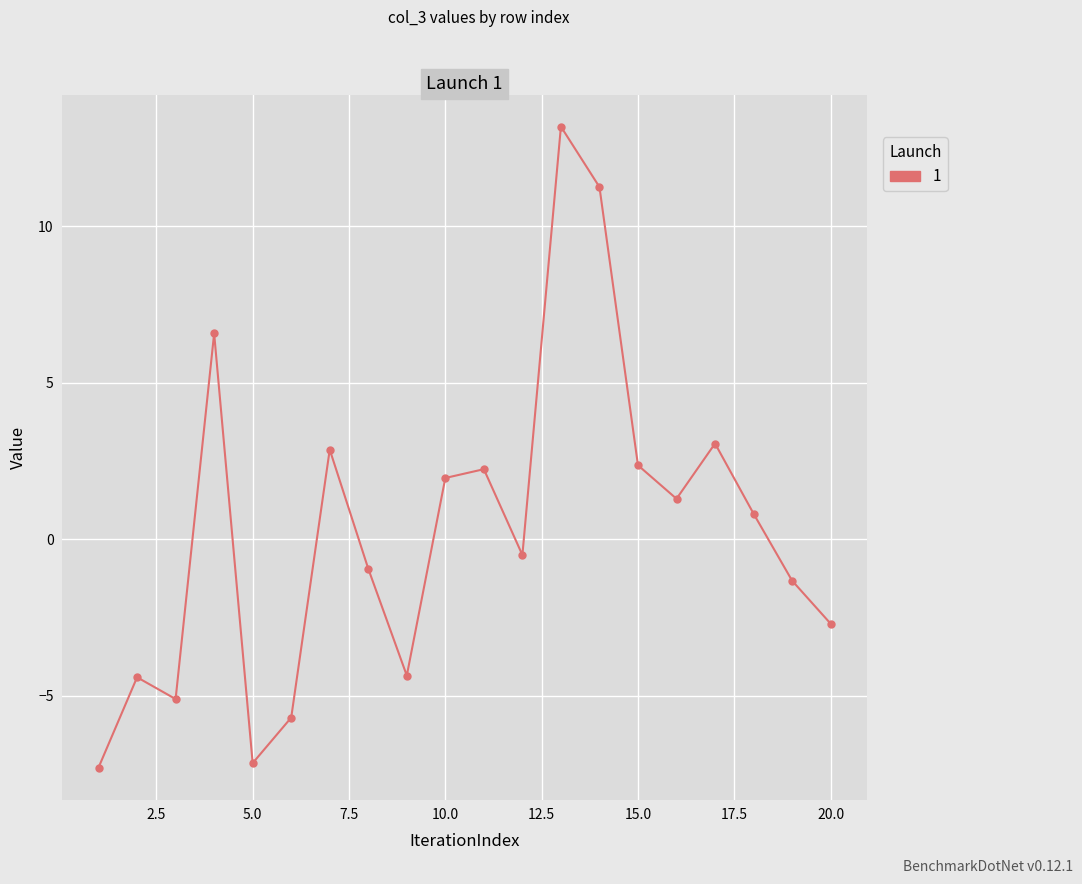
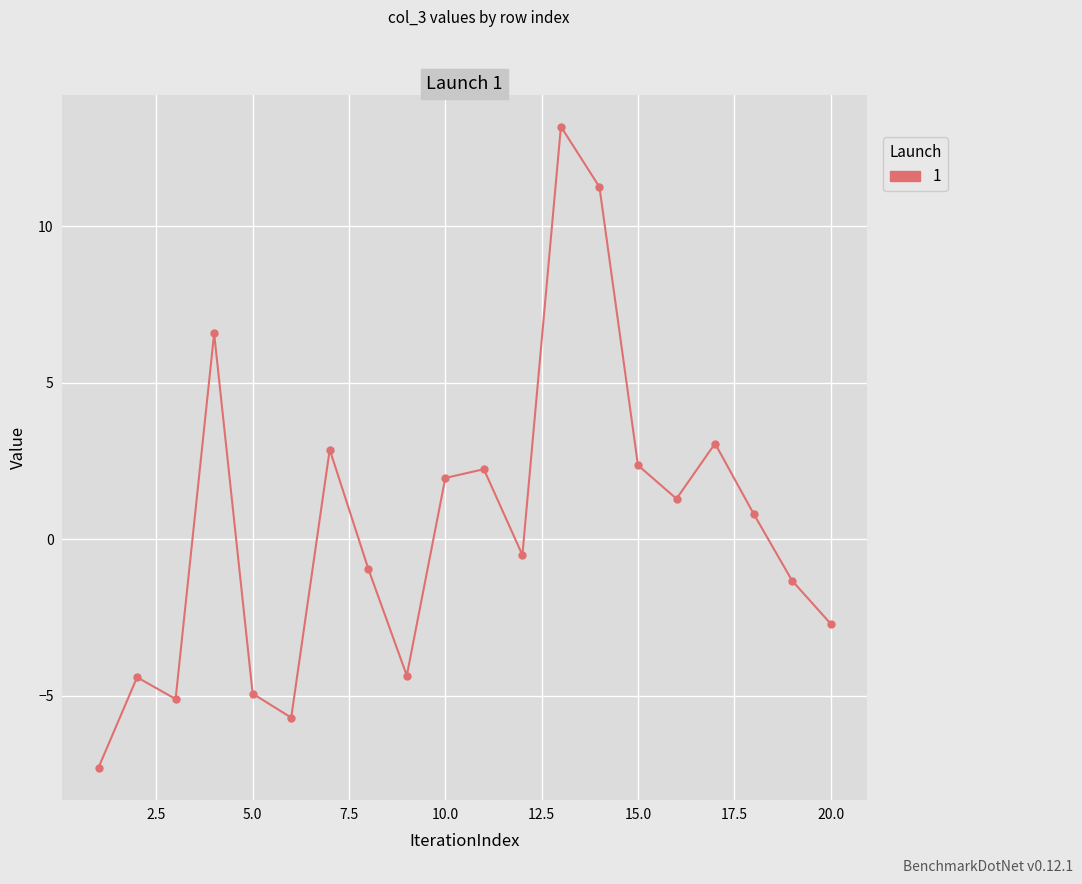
  {
-   "5.0": -7.2,
+   "5.0": -4.9,
    "10.0": 2.0,
    "15.0": 2.4,
    "20.0": -2.7
  }
